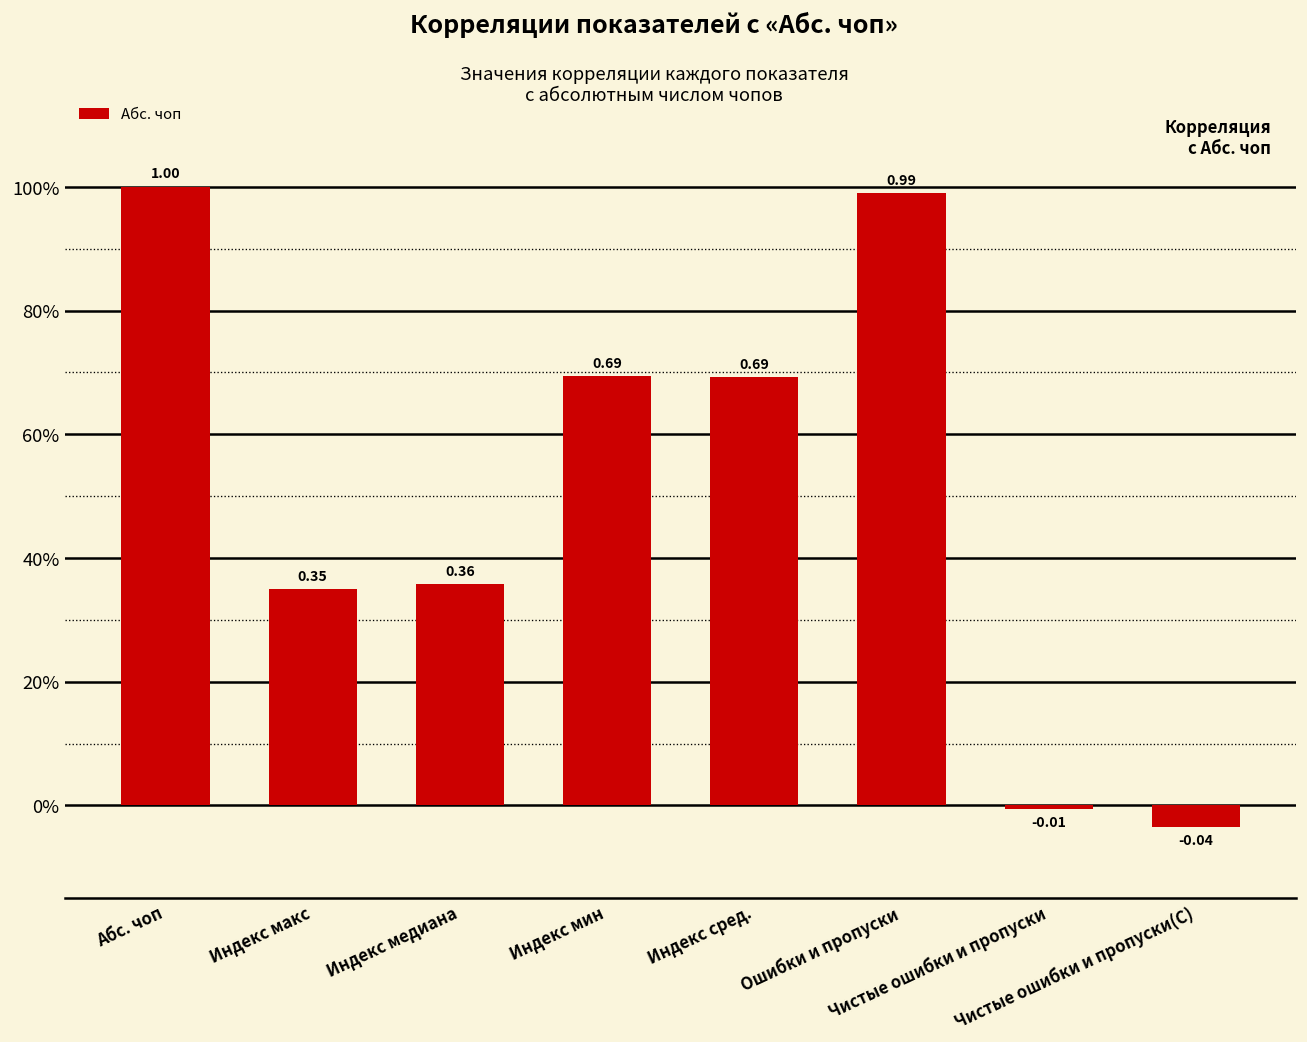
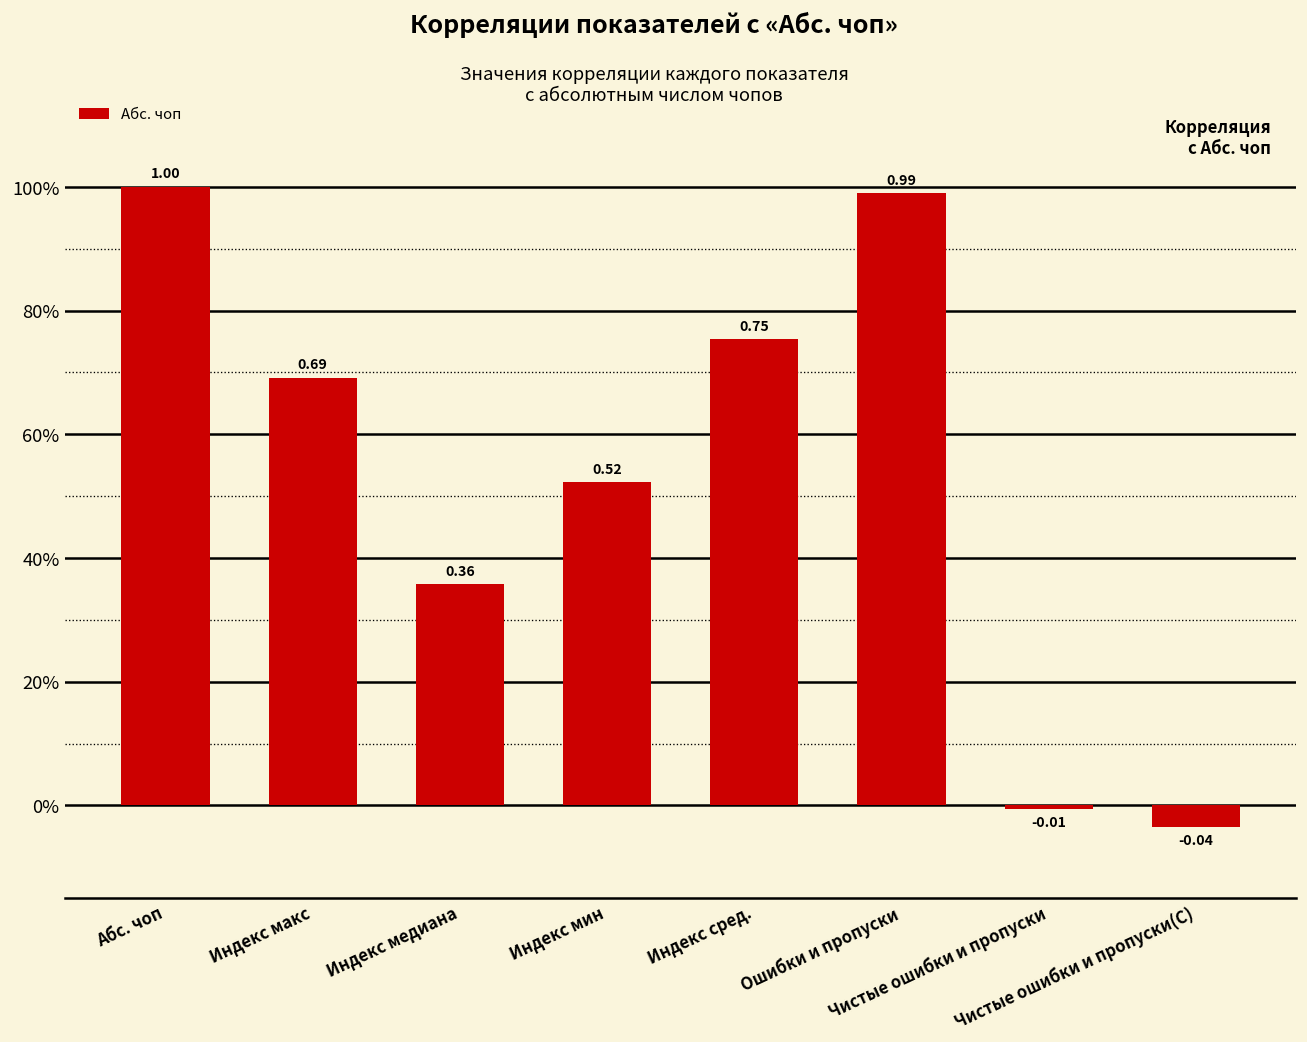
  {
    "Абс. чоп": 1.00,
-   "Индекс макс": 0.35,
+   "Индекс макс": 0.69,
    "Индекс медиана": 0.36,
-   "Индекс мин": 0.69,
-   "Индекс сред.": 0.69,
+   "Индекс мин": 0.52,
+   "Индекс сред.": 0.75,
    "Ошибки и пропуски": 0.99,
    "Чистые ошибки и пропуски": -0.01,
    "Чистые ошибки и пропуски(С)": -0.04
  }
